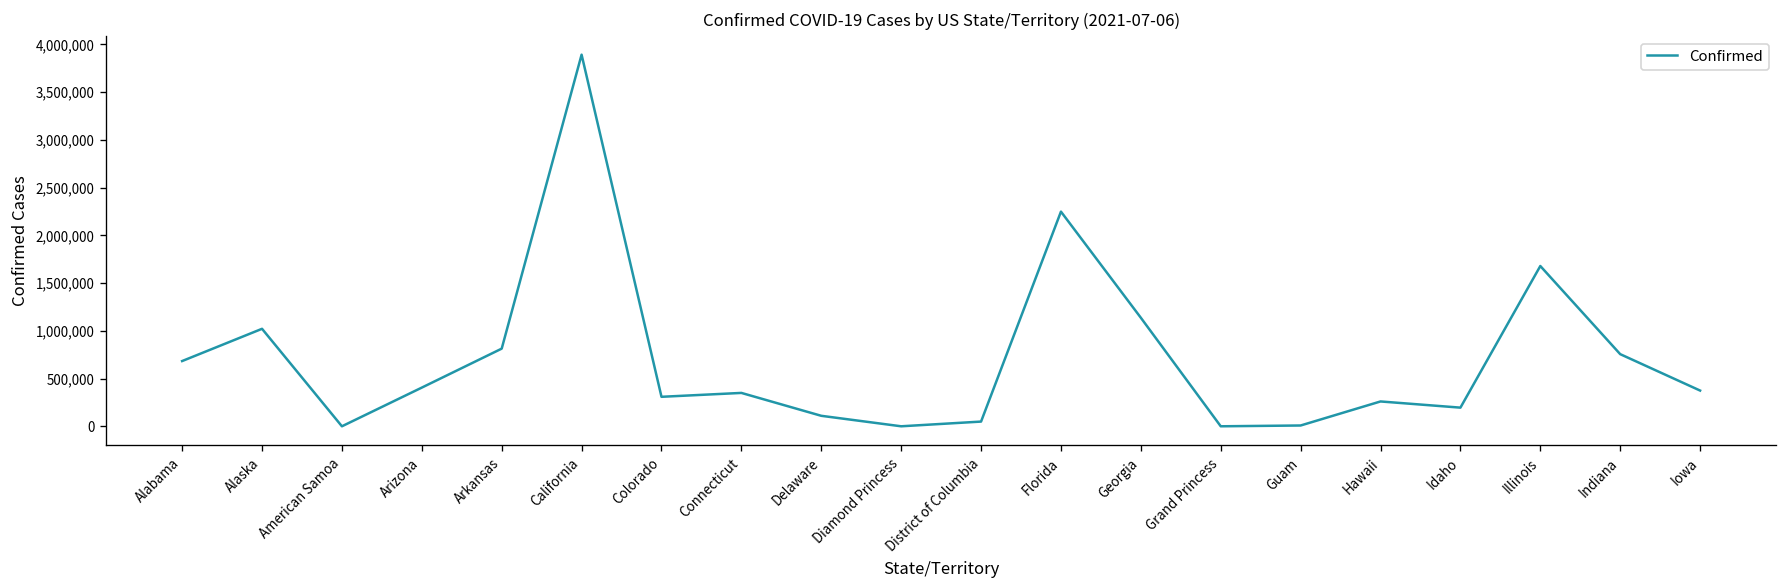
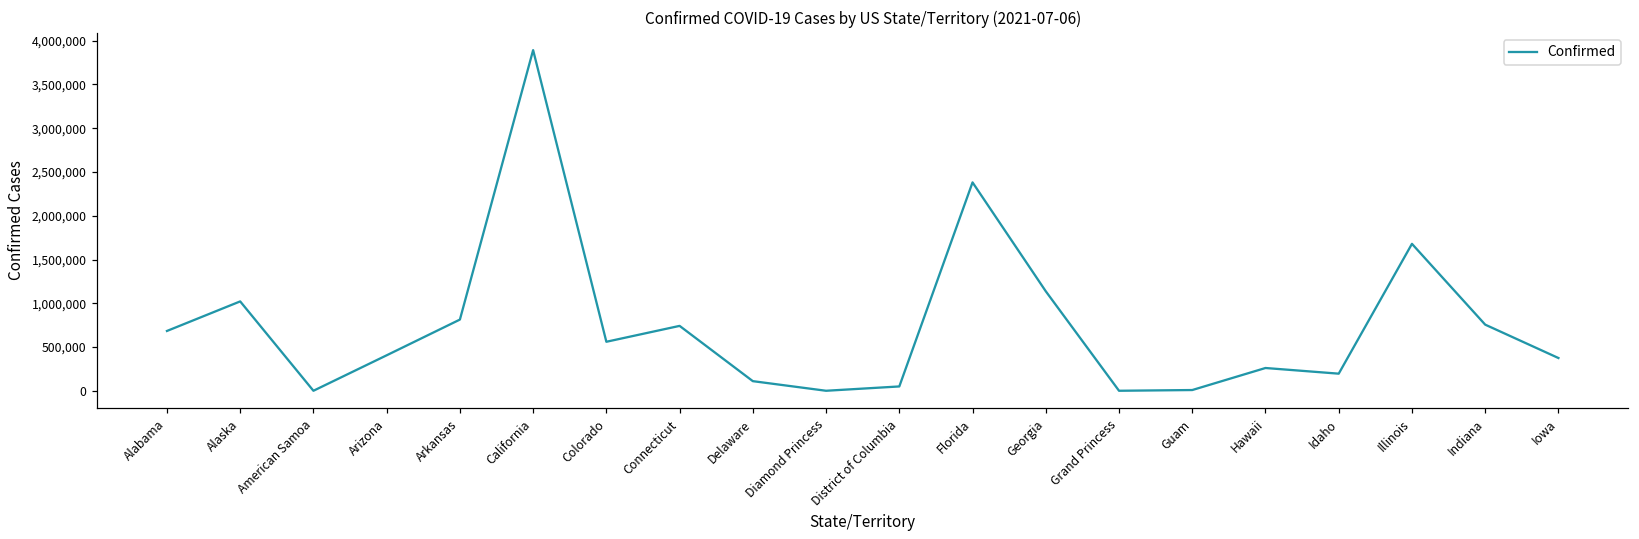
  {
    "Alabama": "700,000",
    "Alaska": "1,000,000",
    "American Samoa": "0",
    "Arizona": "400,000",
    "Arkansas": "800,000",
    "California": "3,900,000",
-   "Colorado": "300,000",
-   "Connecticut": "300,000",
+   "Colorado": "600,000",
+   "Connecticut": "700,000",
    "Delaware": "100,000",
    "Diamond Princess": "0",
    "District of Columbia": "0",
-   "Florida": "2,200,000",
+   "Florida": "2,400,000",
    "Georgia": "1,100,000",
    "Grand Princess": "0",
    "Guam": "0",
    "Hawaii": "300,000",
    "Idaho": "200,000",
    "Illinois": "1,700,000",
    "Indiana": "800,000",
    "Iowa": "400,000"
  }
